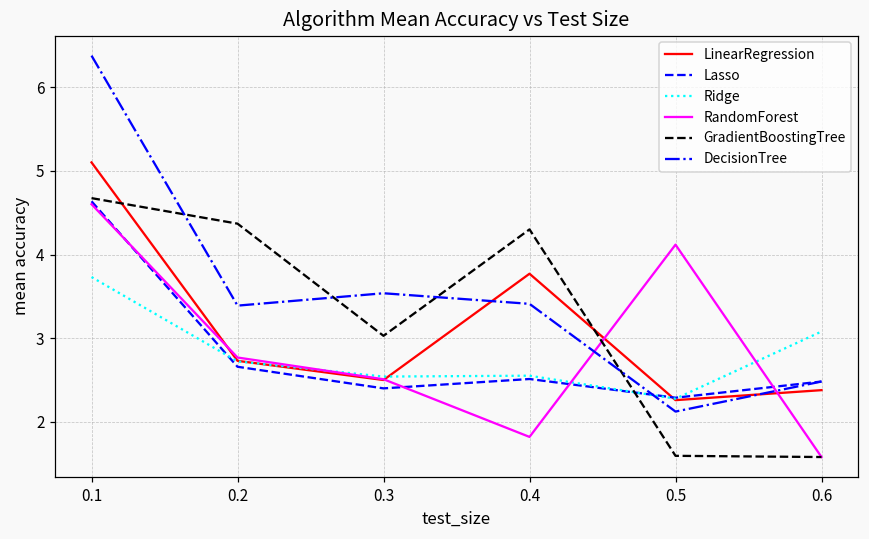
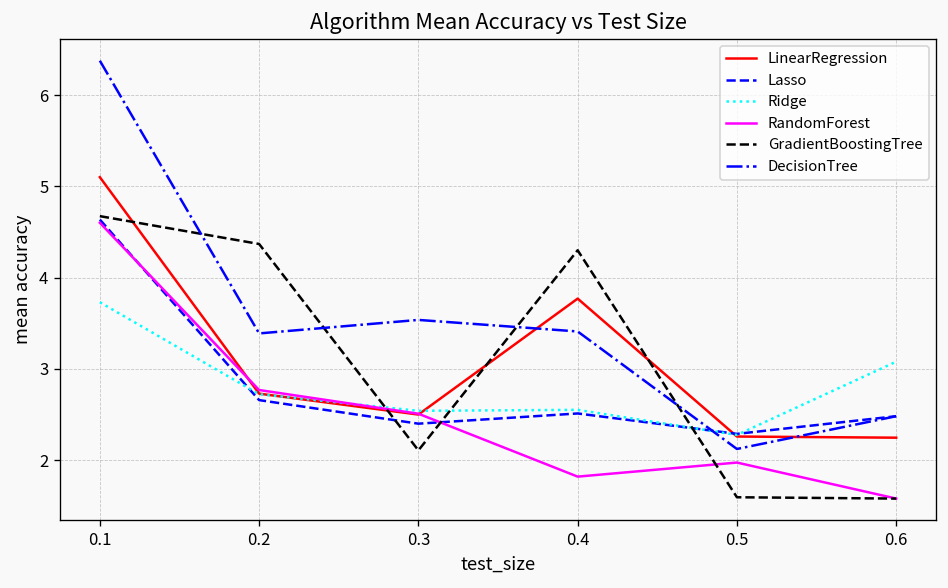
  {
    "LinearRegression": {
      "0.1": 5.1,
      "0.4": 3.8,
-     "0.6": 2.4
+     "0.6": 2.2
    },
    "Ridge": {
      "0.1": 3.7,
      "0.4": 2.6,
      "0.6": 3.1
    },
    "RandomForest": {
      "0.1": 4.6,
      "0.2": 2.8,
      "0.4": 1.8,
-     "0.5": 4.1
+     "0.5": 2.0
    },
    "GradientBoostingTree": {
      "0.1": 4.7,
      "0.2": 4.4,
-     "0.3": 3.0,
+     "0.3": 2.1,
      "0.4": 4.3,
      "0.5": 1.6
    }
  }
